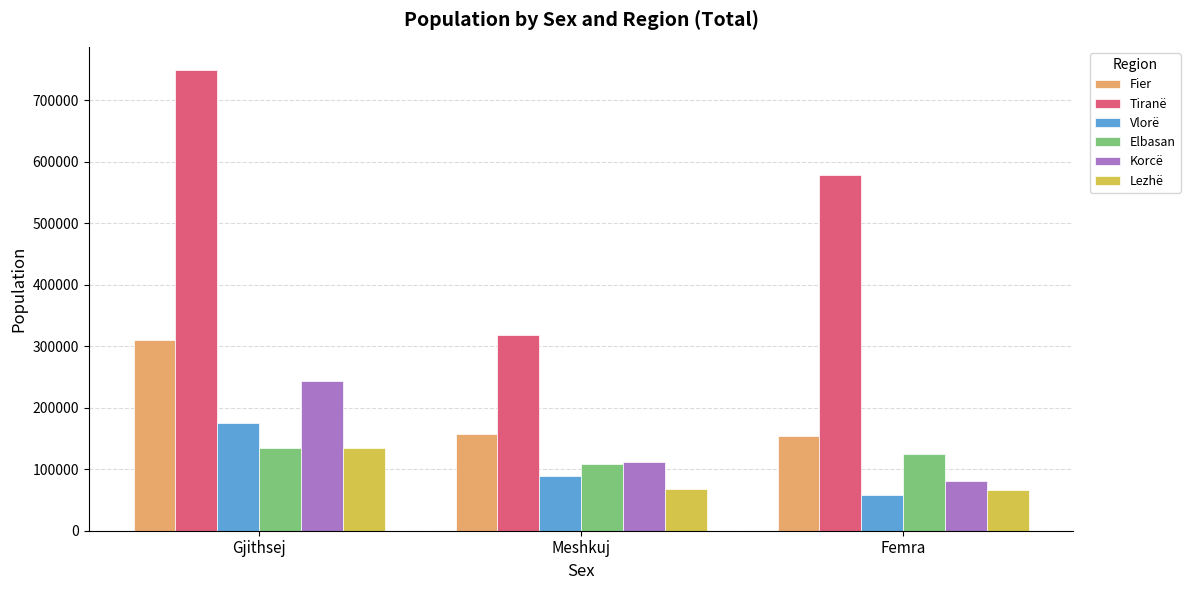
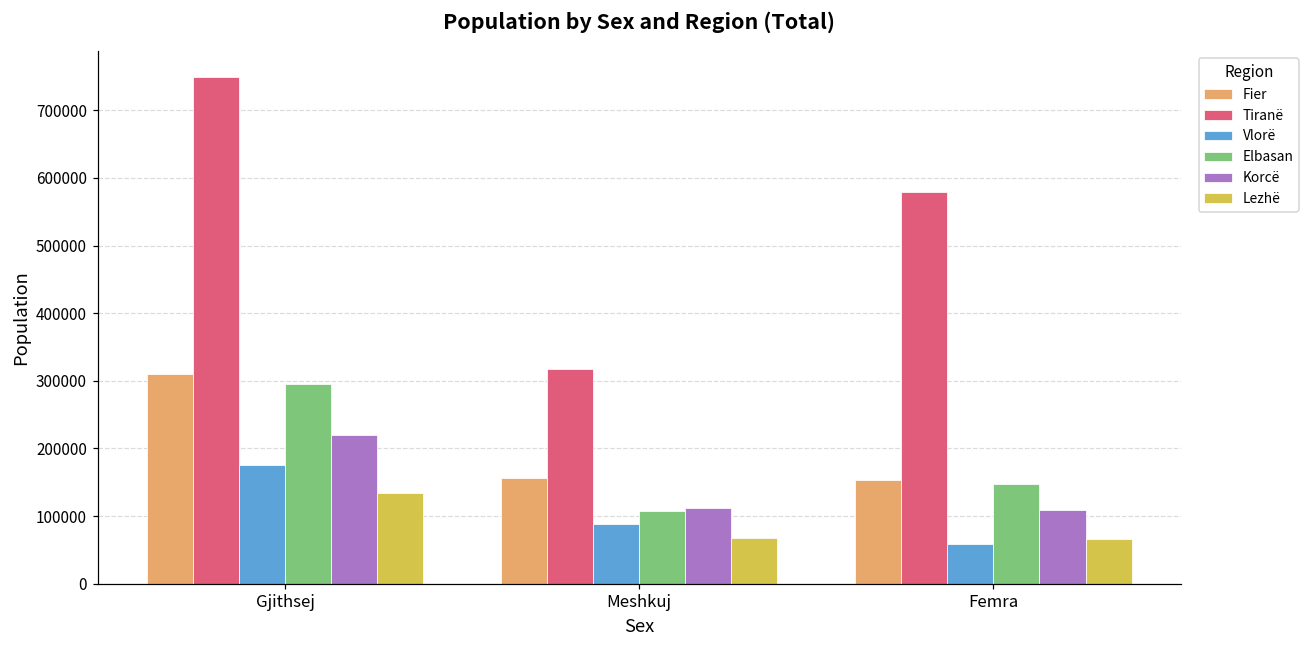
  {
    "Tiranë": {
      "Gjithsej": 750000,
      "Meshkuj": 320000,
      "Femra": 580000
    },
    "Vlorë": {
      "Gjithsej": 180000,
      "Meshkuj": 90000,
      "Femra": 60000
    },
    "Elbasan": {
-     "Gjithsej": 130000,
+     "Gjithsej": 300000,
      "Meshkuj": 110000,
-     "Femra": 130000
+     "Femra": 150000
    },
    "Korcë": {
-     "Gjithsej": 240000,
+     "Gjithsej": 220000,
      "Meshkuj": 110000,
-     "Femra": 80000
+     "Femra": 110000
    }
  }
